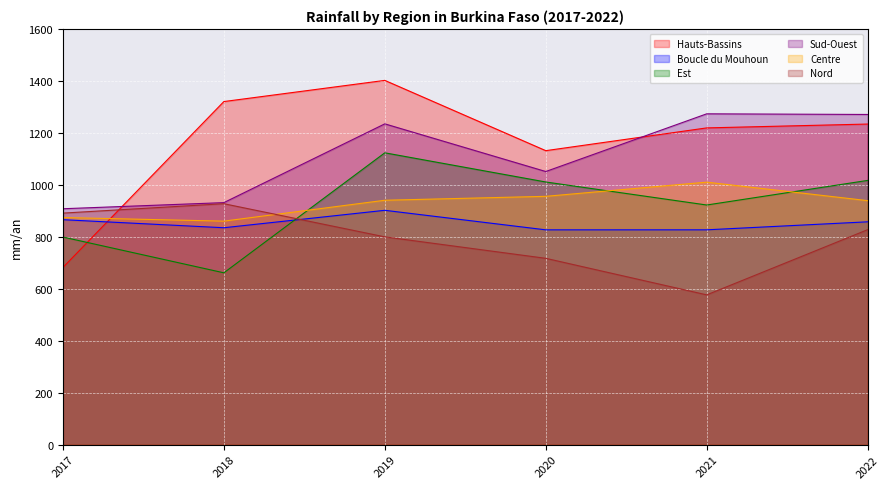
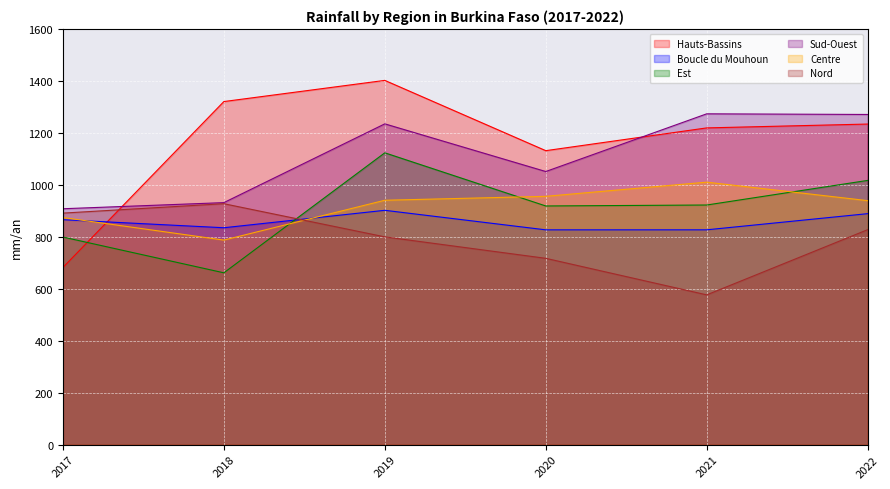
  {
    "Boucle du Mouhoun": {
      "2018": 830,
      "2019": 900,
      "2020": 830,
      "2021": 830,
-     "2022": 860
+     "2022": 890
    },
    "Est": {
      "2017": 800,
      "2018": 660,
      "2019": 1120,
-     "2020": 1010,
+     "2020": 920,
      "2021": 920,
      "2022": 1020
    },
    "Centre": {
-     "2018": 860,
+     "2018": 790,
      "2019": 940,
      "2020": 960,
      "2021": 1010,
      "2022": 940
    }
  }
